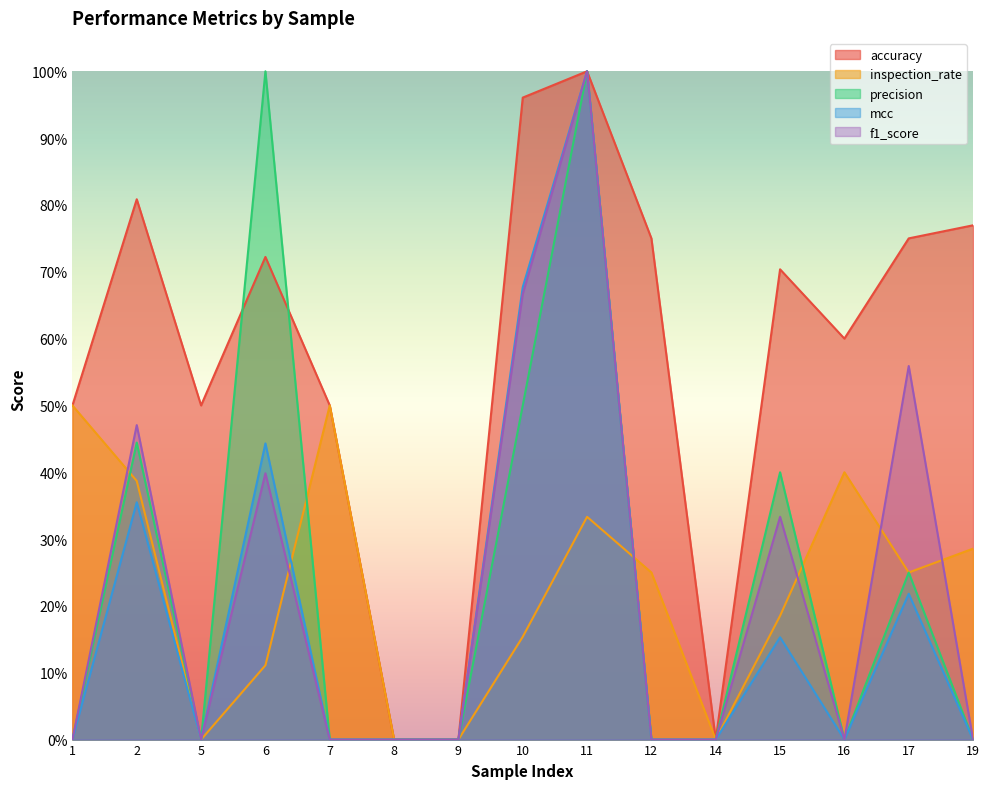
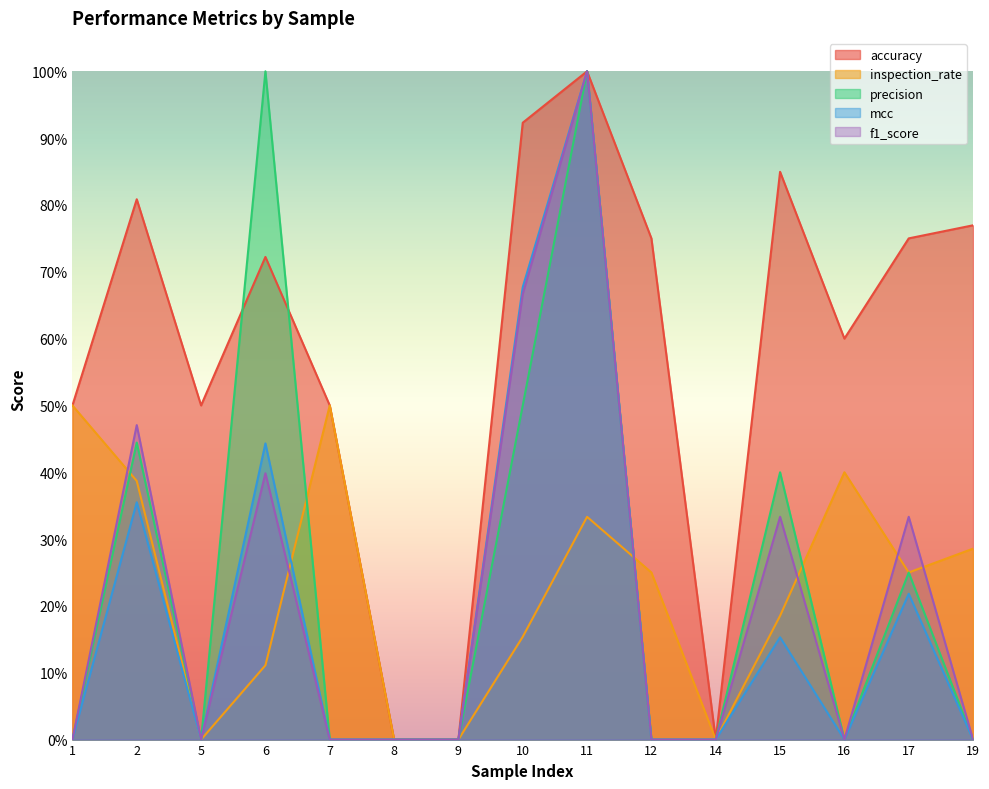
  {
    "accuracy": {
      "2": "81%",
      "5": "50%",
      "6": "72%",
-     "10": "96%",
+     "10": "92%",
      "12": "75%",
-     "15": "70%",
+     "15": "85%",
      "16": "60%",
      "17": "75%",
      "19": "77%"
    },
    "inspection_rate": {
      "2": "39%",
      "6": "11%",
      "10": "15%",
      "11": "33%",
      "12": "25%",
      "15": "19%",
      "16": "40%",
      "19": "29%"
    },
    "precision": {
      "2": "44%",
      "6": "100%",
      "10": "50%",
      "15": "40%"
    },
    "mcc": {
      "2": "36%",
      "6": "44%",
      "10": "68%",
      "15": "15%",
      "17": "22%"
    },
    "f1_score": {
      "2": "47%",
      "6": "40%",
      "10": "67%",
      "15": "33%",
-     "17": "56%"
+     "17": "33%"
    }
  }
